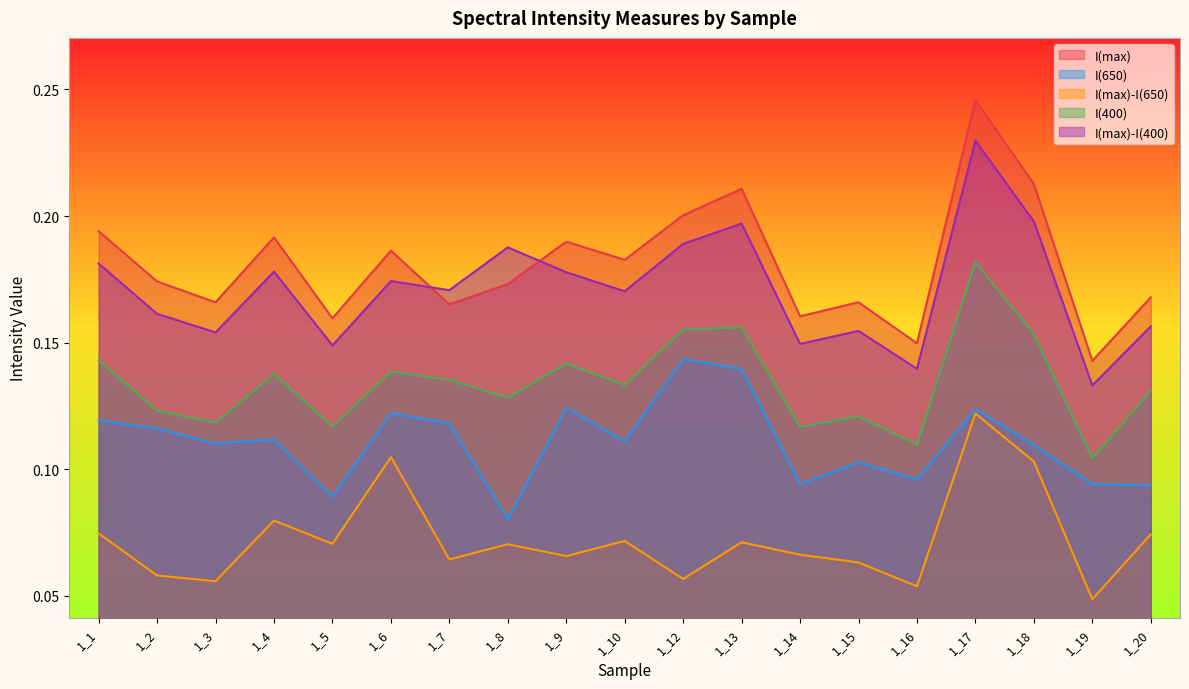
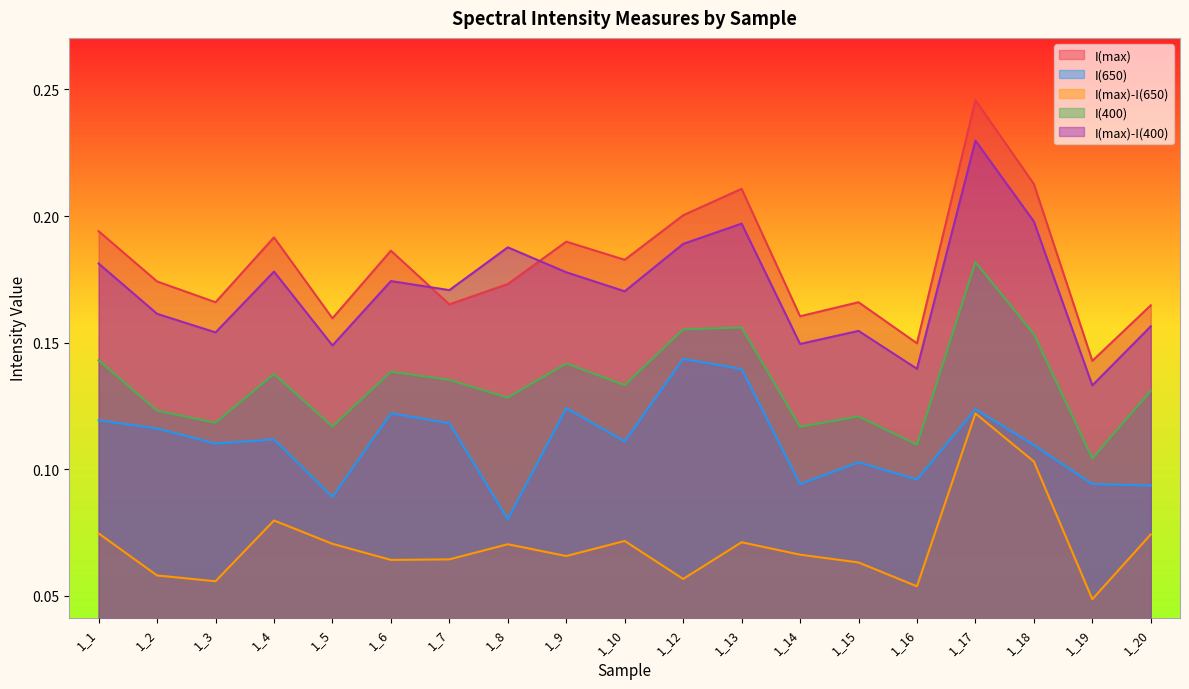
  {
    "I(max)": {
      "1_1": 0.194,
      "1_2": 0.174,
      "1_3": 0.166,
      "1_4": 0.192,
      "1_5": 0.160,
      "1_6": 0.186,
      "1_7": 0.165,
      "1_8": 0.173,
      "1_9": 0.190,
      "1_10": 0.183,
      "1_12": 0.200,
      "1_13": 0.211,
      "1_14": 0.160,
      "1_15": 0.166,
      "1_16": 0.150,
      "1_17": 0.246,
      "1_18": 0.213,
      "1_19": 0.143,
-     "1_20": 0.168
+     "1_20": 0.165
    },
    "I(650)": {
      "1_1": 0.119,
      "1_2": 0.116,
      "1_3": 0.110,
      "1_4": 0.112,
      "1_5": 0.089,
      "1_6": 0.122,
      "1_7": 0.118,
      "1_8": 0.080,
      "1_9": 0.124,
      "1_10": 0.111,
      "1_12": 0.144,
      "1_13": 0.140,
      "1_14": 0.094,
      "1_15": 0.103,
      "1_16": 0.096,
      "1_17": 0.124,
      "1_18": 0.110,
      "1_19": 0.094,
      "1_20": 0.094
    },
    "I(max)-I(650)": {
      "1_1": 0.075,
      "1_2": 0.058,
      "1_3": 0.056,
      "1_4": 0.080,
      "1_5": 0.071,
-     "1_6": 0.105,
+     "1_6": 0.064,
      "1_7": 0.064,
      "1_8": 0.070,
      "1_9": 0.066,
      "1_10": 0.072,
      "1_12": 0.057,
      "1_13": 0.071,
      "1_14": 0.066,
      "1_15": 0.063,
      "1_16": 0.054,
      "1_17": 0.122,
      "1_18": 0.103,
      "1_19": 0.049,
      "1_20": 0.074
    },
    "I(400)": {
      "1_1": 0.143,
      "1_2": 0.123,
      "1_3": 0.118,
      "1_4": 0.138,
      "1_5": 0.117,
      "1_6": 0.139,
      "1_7": 0.135,
      "1_8": 0.128,
      "1_9": 0.142,
      "1_10": 0.133,
      "1_12": 0.155,
      "1_13": 0.156,
      "1_14": 0.117,
      "1_15": 0.121,
      "1_16": 0.110,
      "1_17": 0.182,
      "1_18": 0.153,
      "1_19": 0.104,
      "1_20": 0.131
    },
    "I(max)-I(400)": {
      "1_1": 0.181,
      "1_2": 0.161,
      "1_3": 0.154,
      "1_4": 0.178,
      "1_5": 0.149,
      "1_6": 0.174,
      "1_7": 0.171,
      "1_8": 0.188,
      "1_9": 0.178,
      "1_10": 0.170,
      "1_12": 0.189,
      "1_13": 0.197,
      "1_14": 0.150,
      "1_15": 0.155,
      "1_16": 0.140,
      "1_17": 0.230,
      "1_18": 0.198,
      "1_19": 0.133,
      "1_20": 0.156
    }
  }
